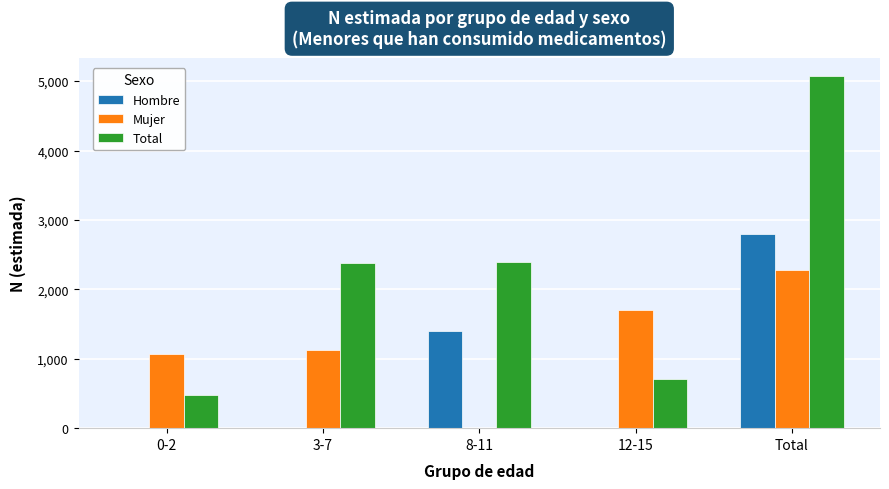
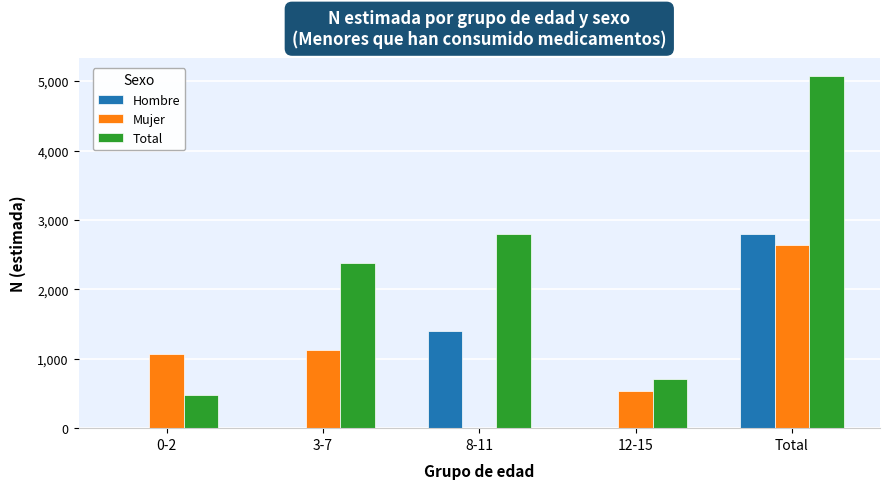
  {
    "Hombre": {
      "0-2": "0",
      "3-7": "0",
      "8-11": "1,400",
      "12-15": "0",
      "Total": "2,800"
    },
    "Mujer": {
      "0-2": "1,100",
      "3-7": "1,100",
      "8-11": "0",
-     "12-15": "1,700",
-     "Total": "2,300"
+     "12-15": "500",
+     "Total": "2,600"
    },
    "Total": {
      "0-2": "500",
      "3-7": "2,400",
-     "8-11": "2,400",
+     "8-11": "2,800",
      "12-15": "700",
      "Total": "5,100"
    }
  }
